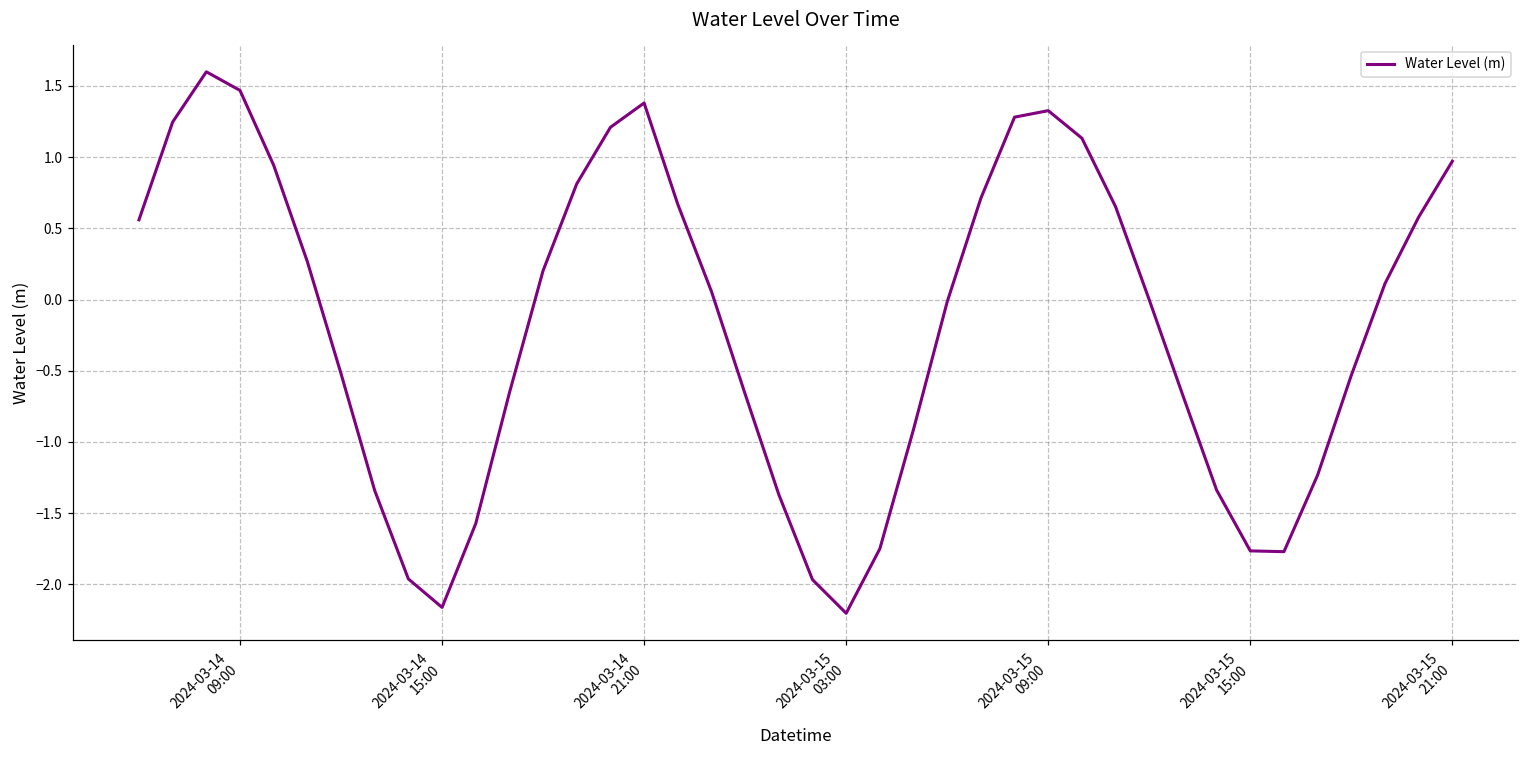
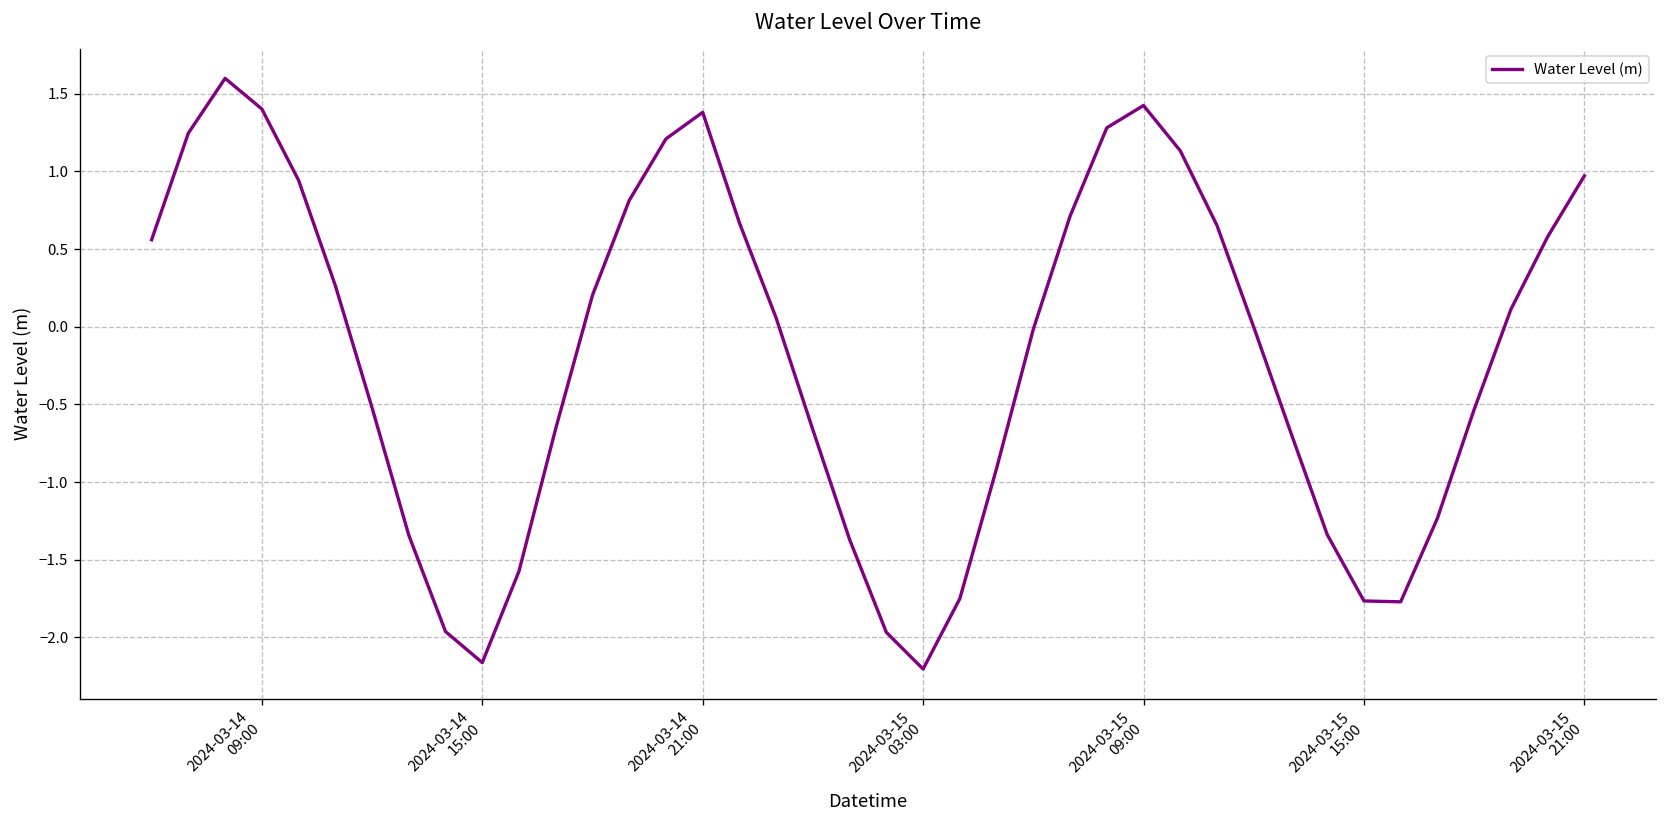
  {
-   "2024-03-14 09:00": 1.47,
+   "2024-03-14 09:00": 1.40,
    "2024-03-14 15:00": -2.16,
    "2024-03-14 21:00": 1.38,
    "2024-03-15 03:00": -2.20,
-   "2024-03-15 09:00": 1.33,
+   "2024-03-15 09:00": 1.42,
    "2024-03-15 15:00": -1.77,
    "2024-03-15 21:00": 0.97
  }
